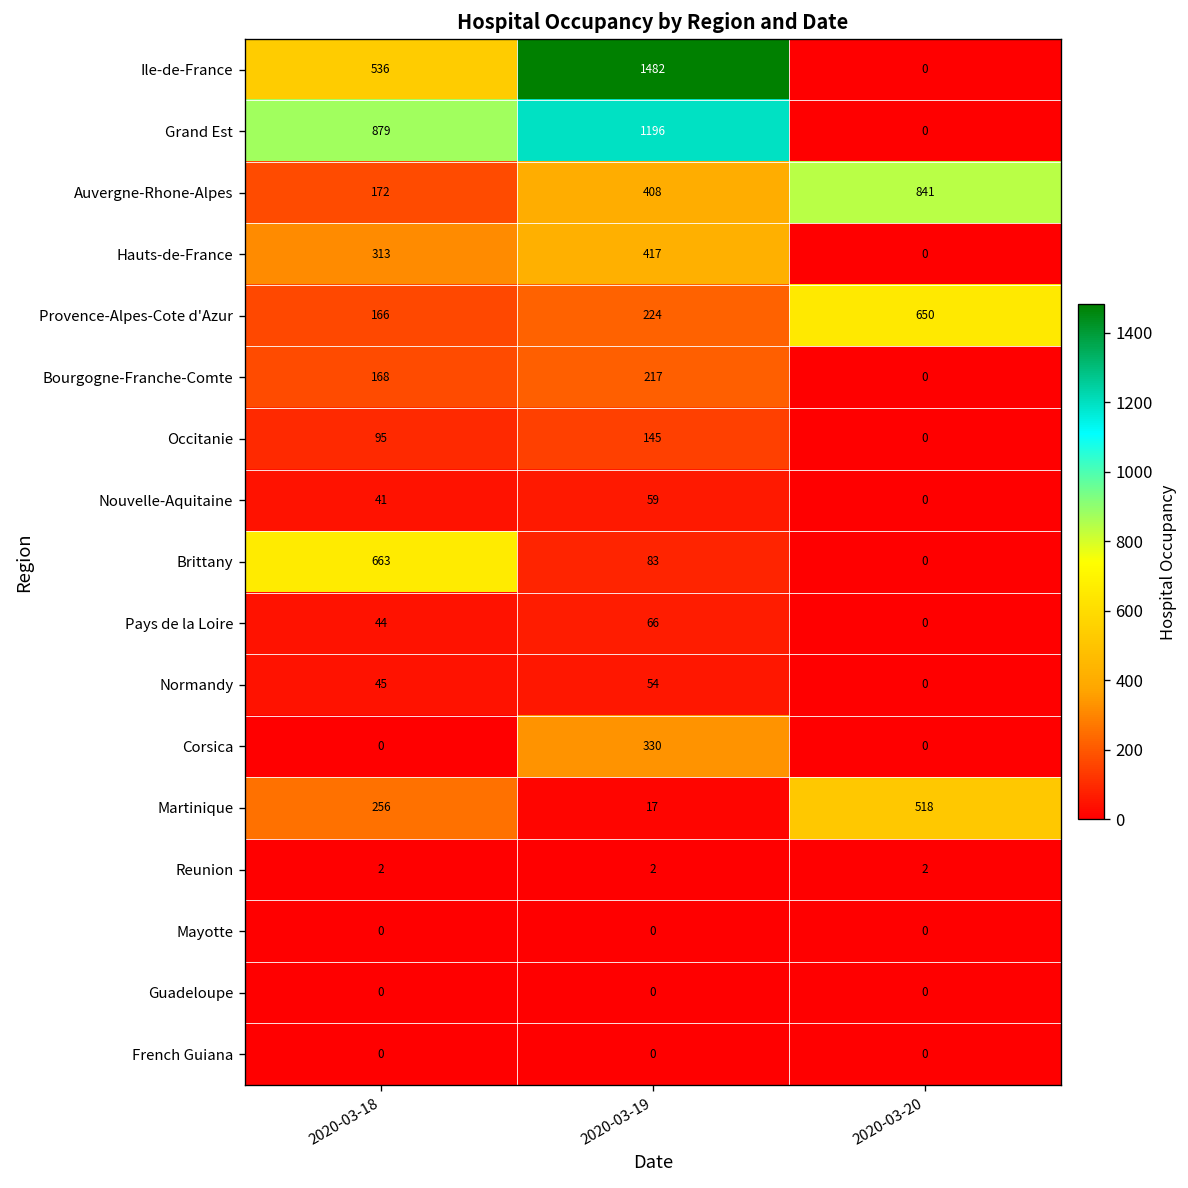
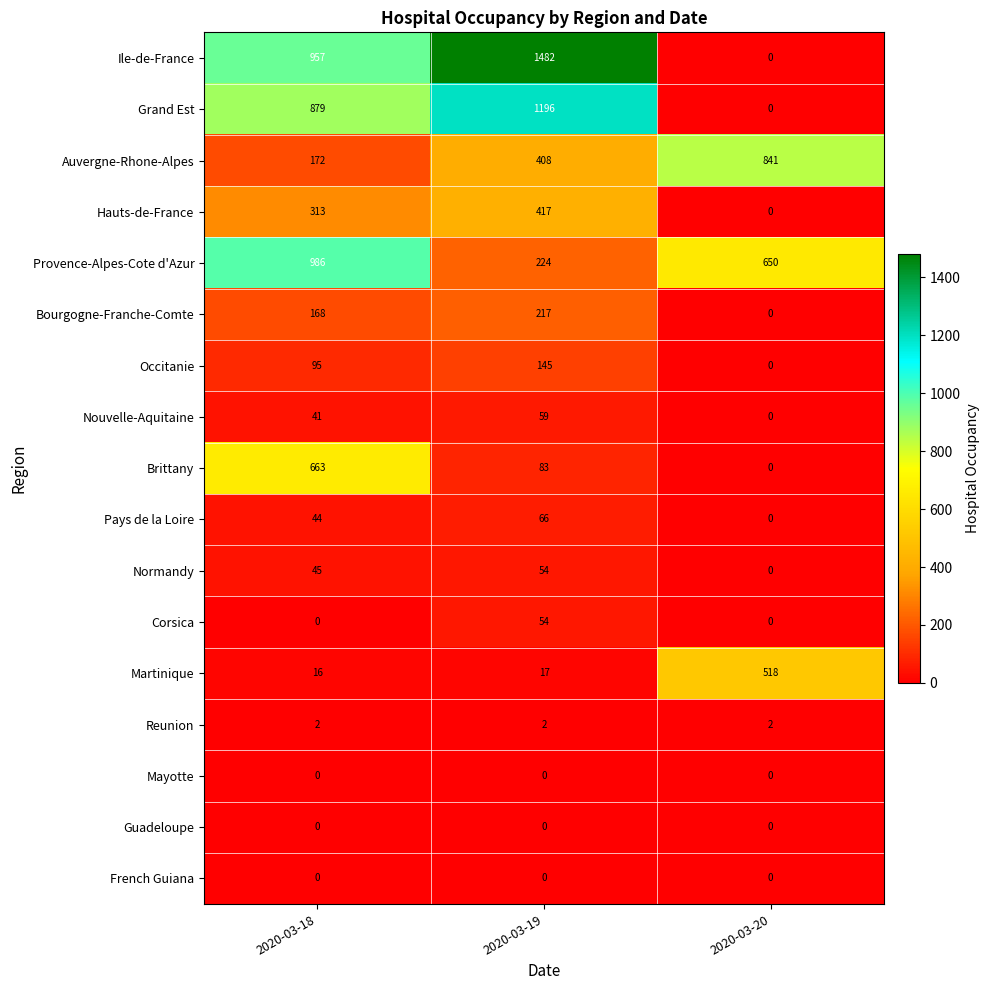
  {
    "Ile-de-France": {
-     "2020-03-18": 536,
+     "2020-03-18": 957,
      "2020-03-19": 1482,
      "2020-03-20": 0
    },
    "Grand Est": {
      "2020-03-18": 879,
      "2020-03-19": 1196,
      "2020-03-20": 0
    },
    "Auvergne-Rhone-Alpes": {
      "2020-03-18": 172,
      "2020-03-19": 408,
      "2020-03-20": 841
    },
    "Hauts-de-France": {
      "2020-03-18": 313,
      "2020-03-19": 417,
      "2020-03-20": 0
    },
    "Provence-Alpes-Cote d'Azur": {
-     "2020-03-18": 166,
+     "2020-03-18": 986,
      "2020-03-19": 224,
      "2020-03-20": 650
    },
    "Bourgogne-Franche-Comte": {
      "2020-03-18": 168,
      "2020-03-19": 217,
      "2020-03-20": 0
    },
    "Occitanie": {
      "2020-03-18": 95,
      "2020-03-19": 145,
      "2020-03-20": 0
    },
    "Nouvelle-Aquitaine": {
      "2020-03-18": 41,
      "2020-03-19": 59,
      "2020-03-20": 0
    },
    "Brittany": {
      "2020-03-18": 663,
      "2020-03-19": 83,
      "2020-03-20": 0
    },
    "Pays de la Loire": {
      "2020-03-18": 44,
      "2020-03-19": 66,
      "2020-03-20": 0
    },
    "Normandy": {
      "2020-03-18": 45,
      "2020-03-19": 54,
      "2020-03-20": 0
    },
    "Corsica": {
      "2020-03-18": 0,
-     "2020-03-19": 330,
+     "2020-03-19": 54,
      "2020-03-20": 0
    },
    "Martinique": {
-     "2020-03-18": 256,
+     "2020-03-18": 16,
      "2020-03-19": 17,
      "2020-03-20": 518
    },
    "Reunion": {
      "2020-03-18": 2,
      "2020-03-19": 2,
      "2020-03-20": 2
    },
    "Mayotte": {
      "2020-03-18": 0,
      "2020-03-19": 0,
      "2020-03-20": 0
    },
    "Guadeloupe": {
      "2020-03-18": 0,
      "2020-03-19": 0,
      "2020-03-20": 0
    },
    "French Guiana": {
      "2020-03-18": 0,
      "2020-03-19": 0,
      "2020-03-20": 0
    }
  }
